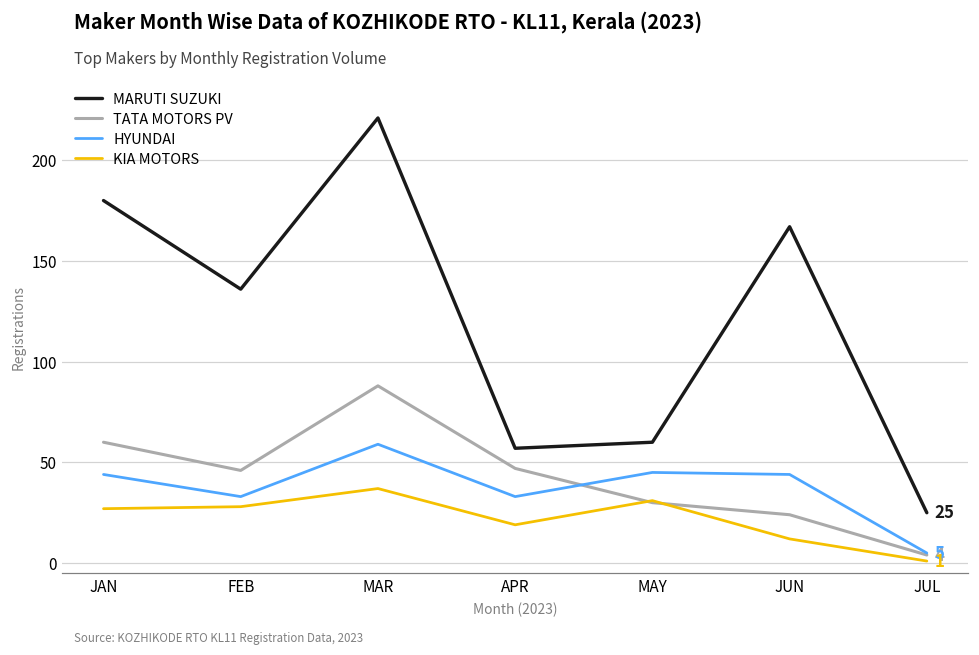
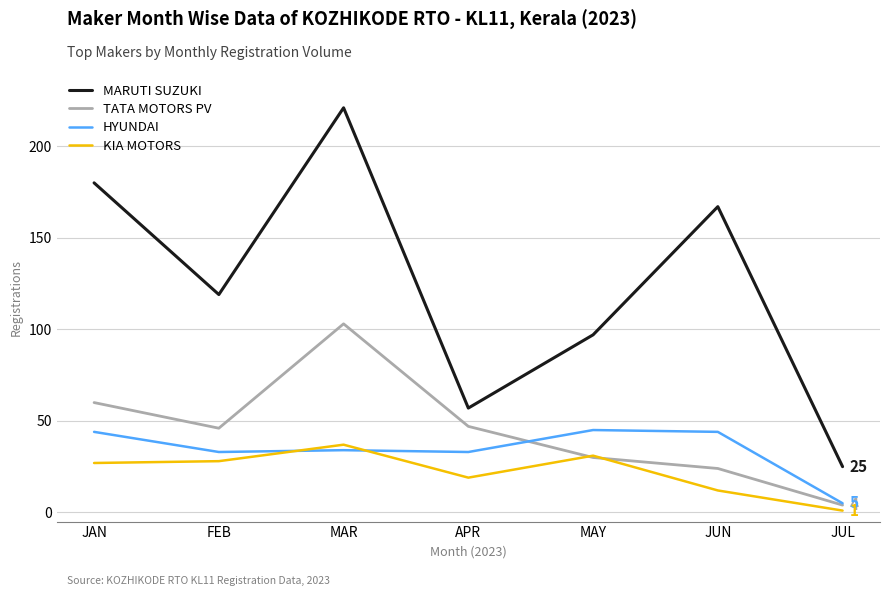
  {
    "MARUTI SUZUKI": {
      "JAN": 180,
-     "FEB": 136,
+     "FEB": 119,
      "MAR": 221,
      "APR": 57,
-     "MAY": 60,
+     "MAY": 97,
      "JUN": 167
    },
    "TATA MOTORS PV": {
      "JAN": 60,
      "FEB": 46,
-     "MAR": 88,
+     "MAR": 103,
      "APR": 47,
      "JUN": 24
    },
    "HYUNDAI": {
      "JAN": 44,
      "FEB": 33,
-     "MAR": 59,
+     "MAR": 34,
      "APR": 33,
      "MAY": 45,
      "JUN": 44
    },
    "KIA MOTORS": {
      "JAN": 27,
      "FEB": 28,
      "MAR": 37,
      "APR": 19,
      "JUN": 12
    }
  }
